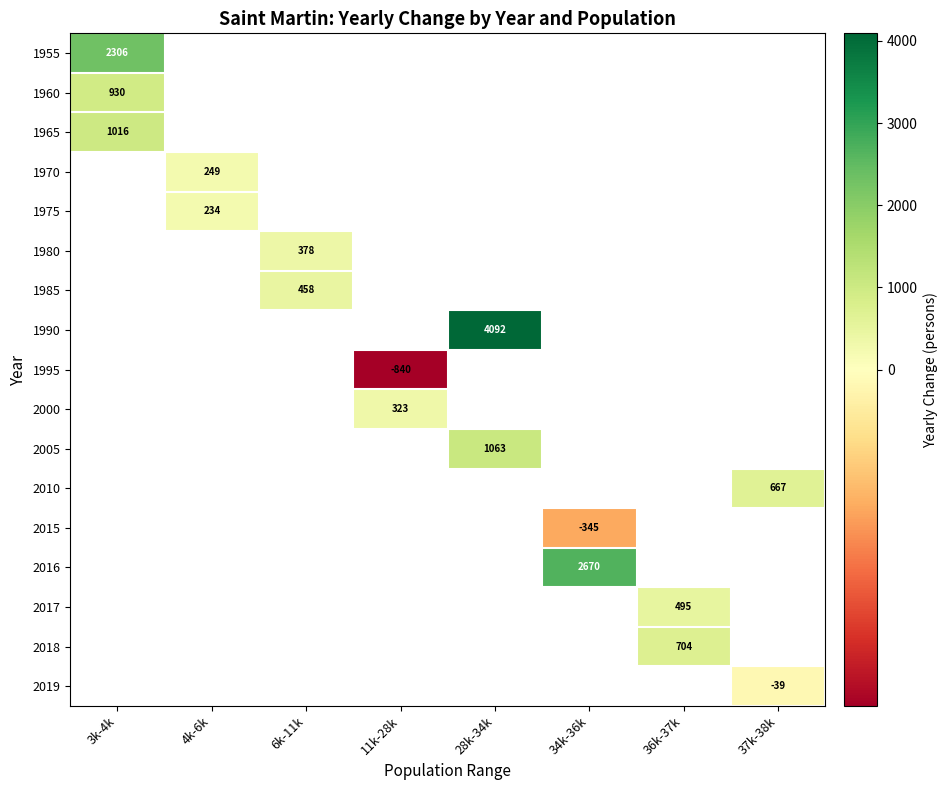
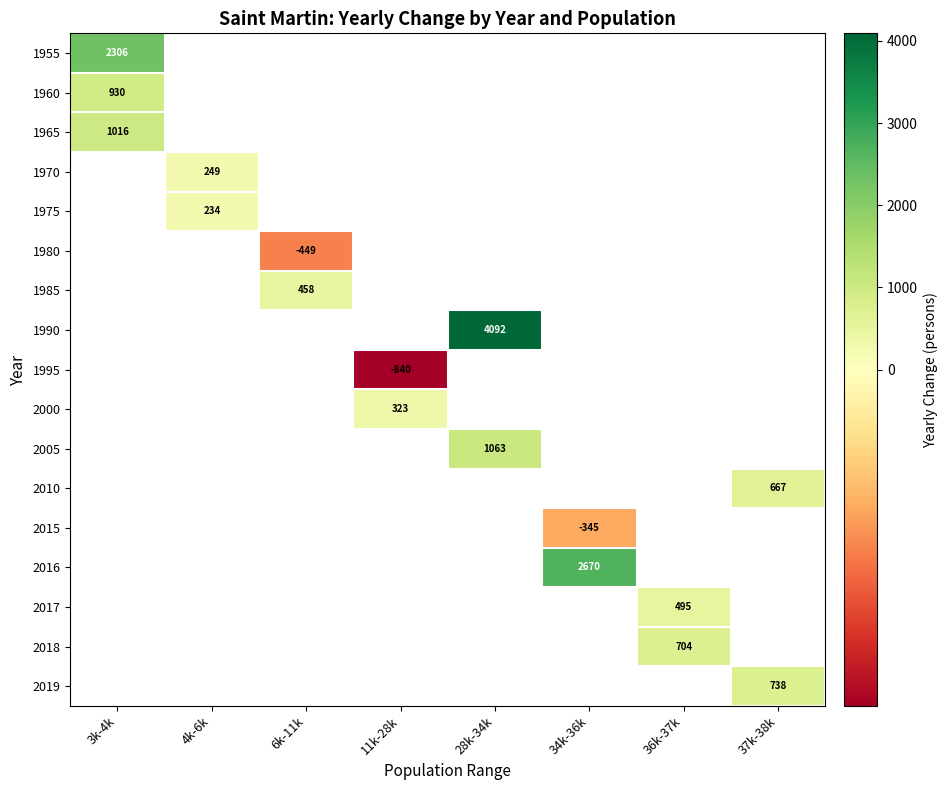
  {
    "1955": {
      "3k-4k": 2306
    },
    "1960": {
      "3k-4k": 930
    },
    "1965": {
      "3k-4k": 1016
    },
    "1970": {
      "4k-6k": 249
    },
    "1975": {
      "4k-6k": 234
    },
    "1980": {
-     "6k-11k": 378
+     "6k-11k": -449
    },
    "1985": {
      "6k-11k": 458
    },
    "1990": {
      "28k-34k": 4092
    },
    "1995": {
      "11k-28k": -840
    },
    "2000": {
      "11k-28k": 323
    },
    "2005": {
      "28k-34k": 1063
    },
    "2010": {
      "37k-38k": 667
    },
    "2015": {
      "34k-36k": -345
    },
    "2016": {
      "34k-36k": 2670
    },
    "2017": {
      "36k-37k": 495
    },
    "2018": {
      "36k-37k": 704
    },
    "2019": {
-     "37k-38k": -39
+     "37k-38k": 738
    }
  }
